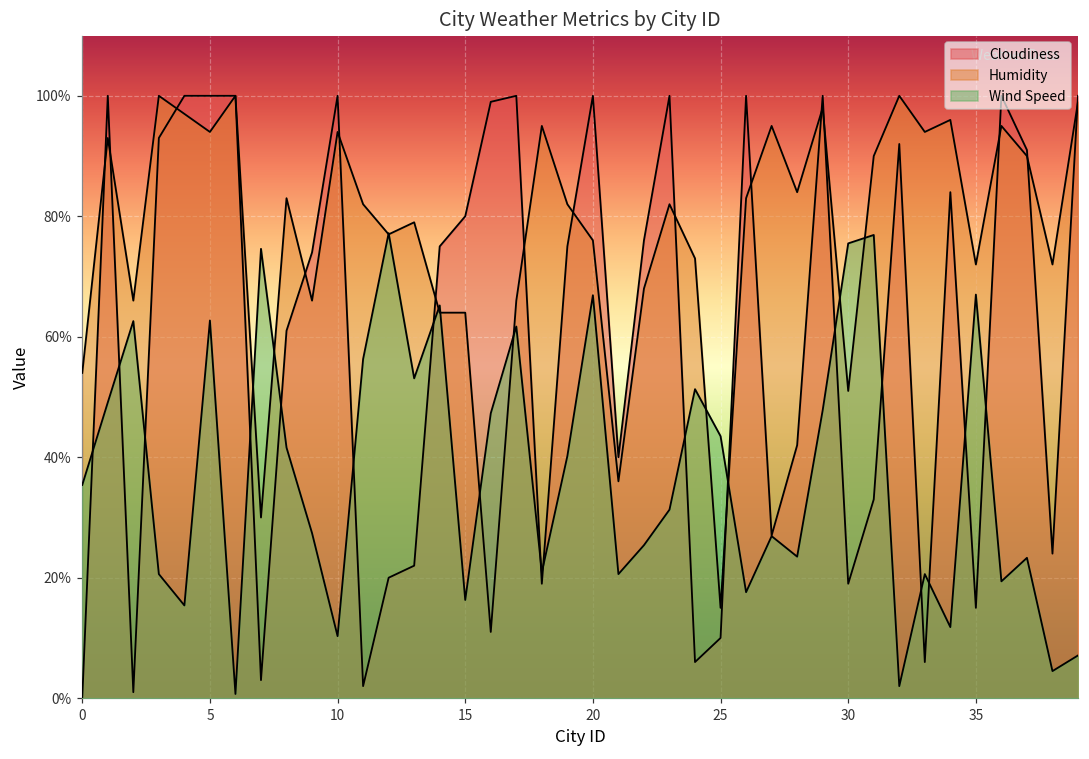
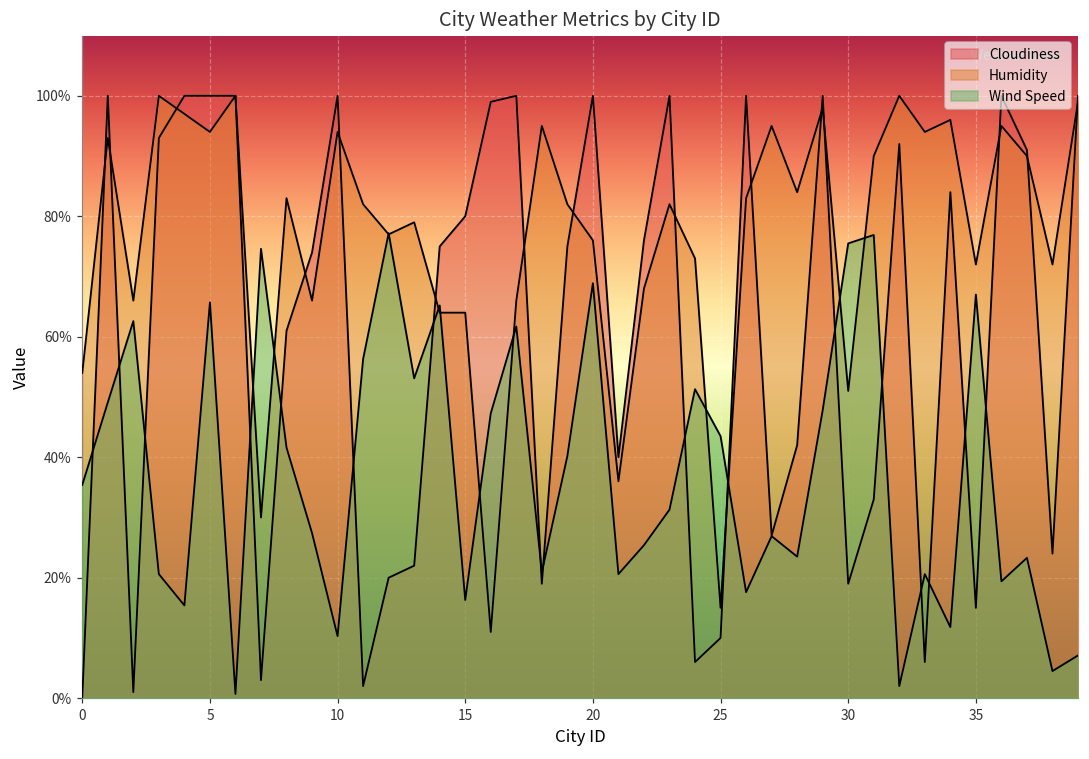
  {
    "Wind Speed": {
      "0": "35%",
-     "5": "63%",
+     "5": "66%",
      "10": "10%",
      "15": "16%",
-     "20": "67%",
+     "20": "69%",
      "25": "44%",
      "30": "76%",
      "35": "67%"
    }
  }
